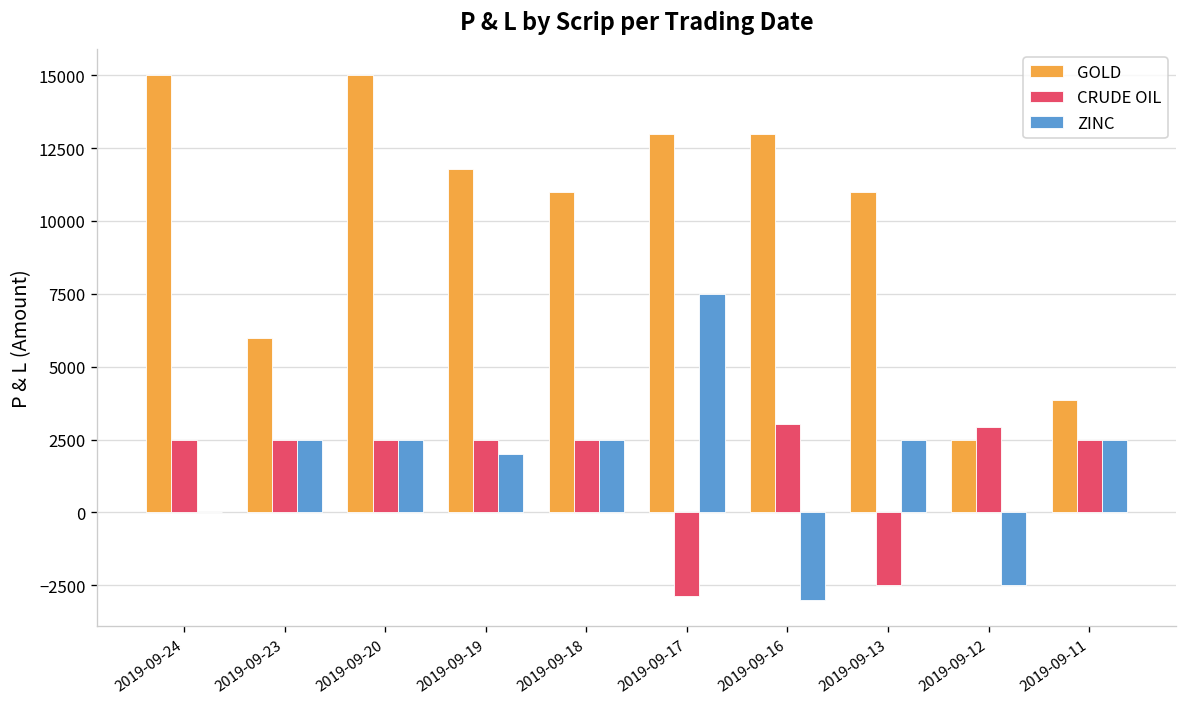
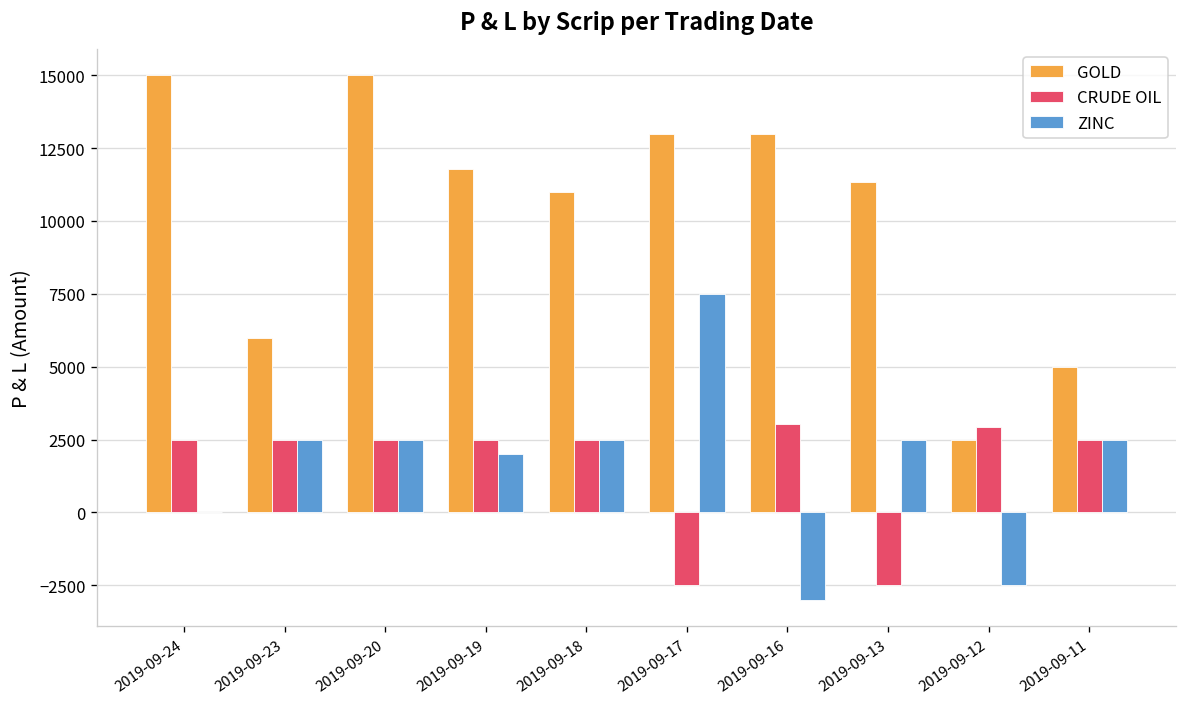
  {
    "GOLD": {
      "2019-09-24": 15000,
      "2019-09-23": 6000,
      "2019-09-20": 15000,
      "2019-09-19": 11800,
      "2019-09-18": 11000,
      "2019-09-17": 13000,
      "2019-09-16": 13000,
-     "2019-09-13": 11000,
+     "2019-09-13": 11400,
      "2019-09-12": 2500,
-     "2019-09-11": 3900
+     "2019-09-11": 5000
    },
    "CRUDE OIL": {
      "2019-09-24": 2500,
      "2019-09-23": 2500,
      "2019-09-20": 2500,
      "2019-09-19": 2500,
      "2019-09-18": 2500,
-     "2019-09-17": -2900,
+     "2019-09-17": -2500,
      "2019-09-16": 3000,
      "2019-09-13": -2500,
      "2019-09-12": 2900,
      "2019-09-11": 2500
    },
    "ZINC": {
      "2019-09-24": 0,
      "2019-09-23": 2500,
      "2019-09-20": 2500,
      "2019-09-19": 2000,
      "2019-09-18": 2500,
      "2019-09-17": 7500,
      "2019-09-16": -3000,
      "2019-09-13": 2500,
      "2019-09-12": -2500,
      "2019-09-11": 2500
    }
  }
